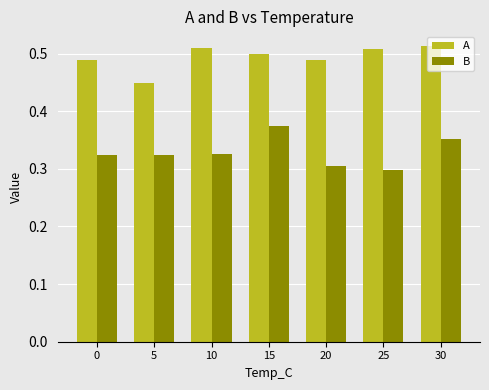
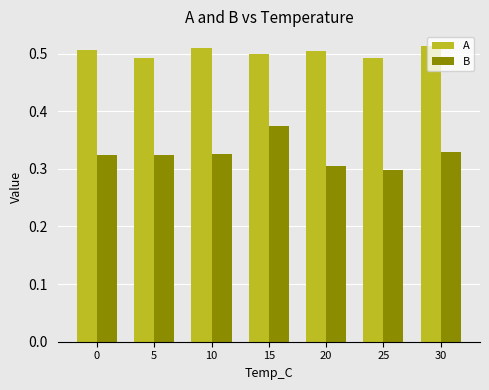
  {
    "A": {
-     "0": 0.49,
-     "5": 0.45,
+     "0": 0.51,
+     "5": 0.49,
      "10": 0.51,
      "15": 0.50,
-     "20": 0.49,
-     "25": 0.51
+     "20": 0.50,
+     "25": 0.49
    },
    "B": {
      "0": 0.32,
      "5": 0.32,
      "10": 0.33,
      "15": 0.38,
      "20": 0.31,
      "25": 0.30,
-     "30": 0.35
+     "30": 0.33
    }
  }
